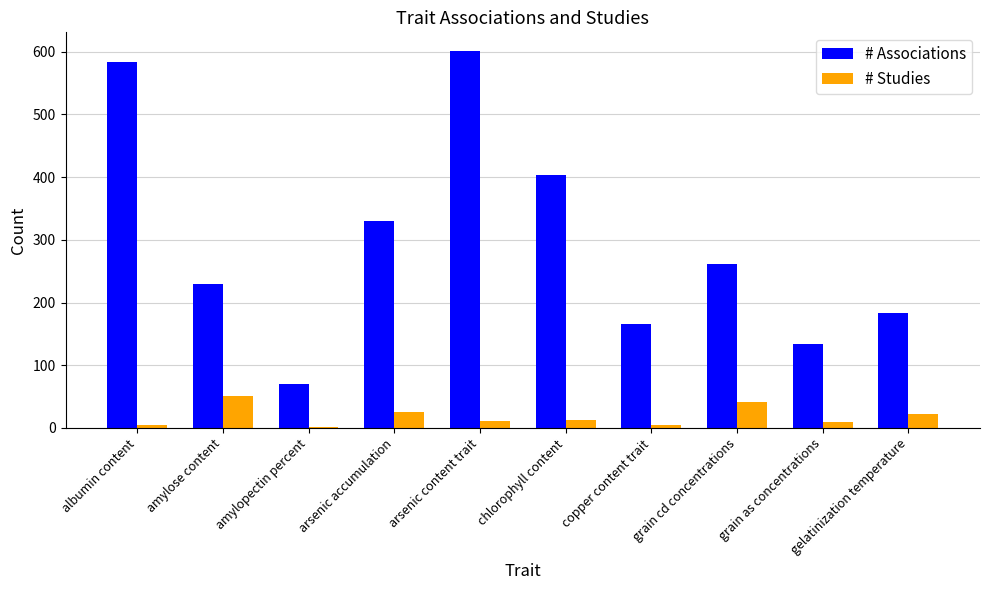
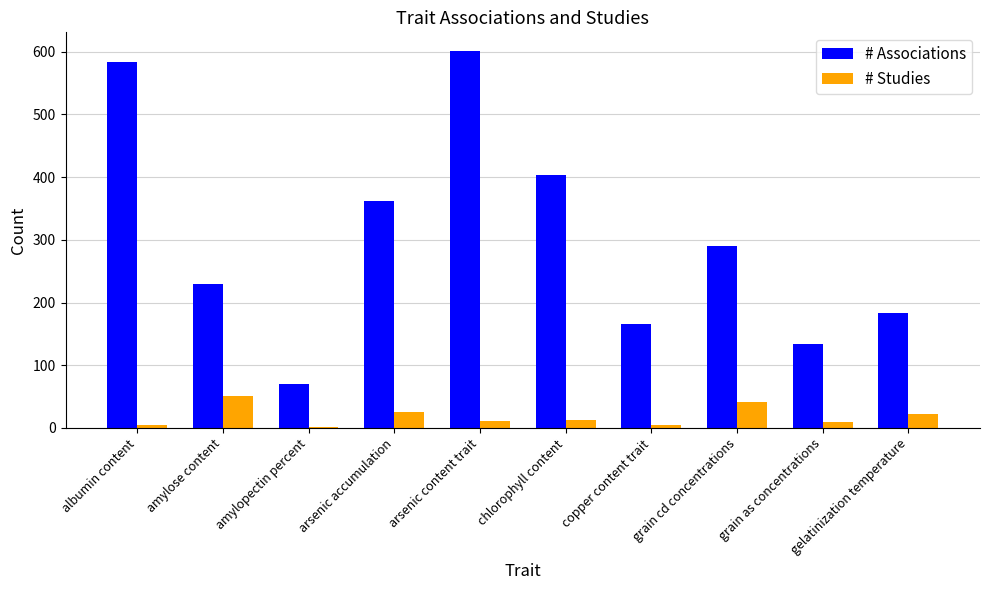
  {
    "# Associations": {
      "albumin content": 580,
      "amylose content": 230,
      "amylopectin percent": 70,
-     "arsenic accumulation": 330,
+     "arsenic accumulation": 360,
      "arsenic content trait": 600,
      "chlorophyll content": 400,
      "copper content trait": 170,
-     "grain cd concentrations": 260,
+     "grain cd concentrations": 290,
      "grain as concentrations": 130,
      "gelatinization temperature": 180
    },
    "# Studies": {
      "albumin content": 0,
      "amylose content": 50,
      "arsenic accumulation": 30,
      "arsenic content trait": 10,
      "chlorophyll content": 10,
      "copper content trait": 10,
      "grain cd concentrations": 40,
      "grain as concentrations": 10,
      "gelatinization temperature": 20
    }
  }
